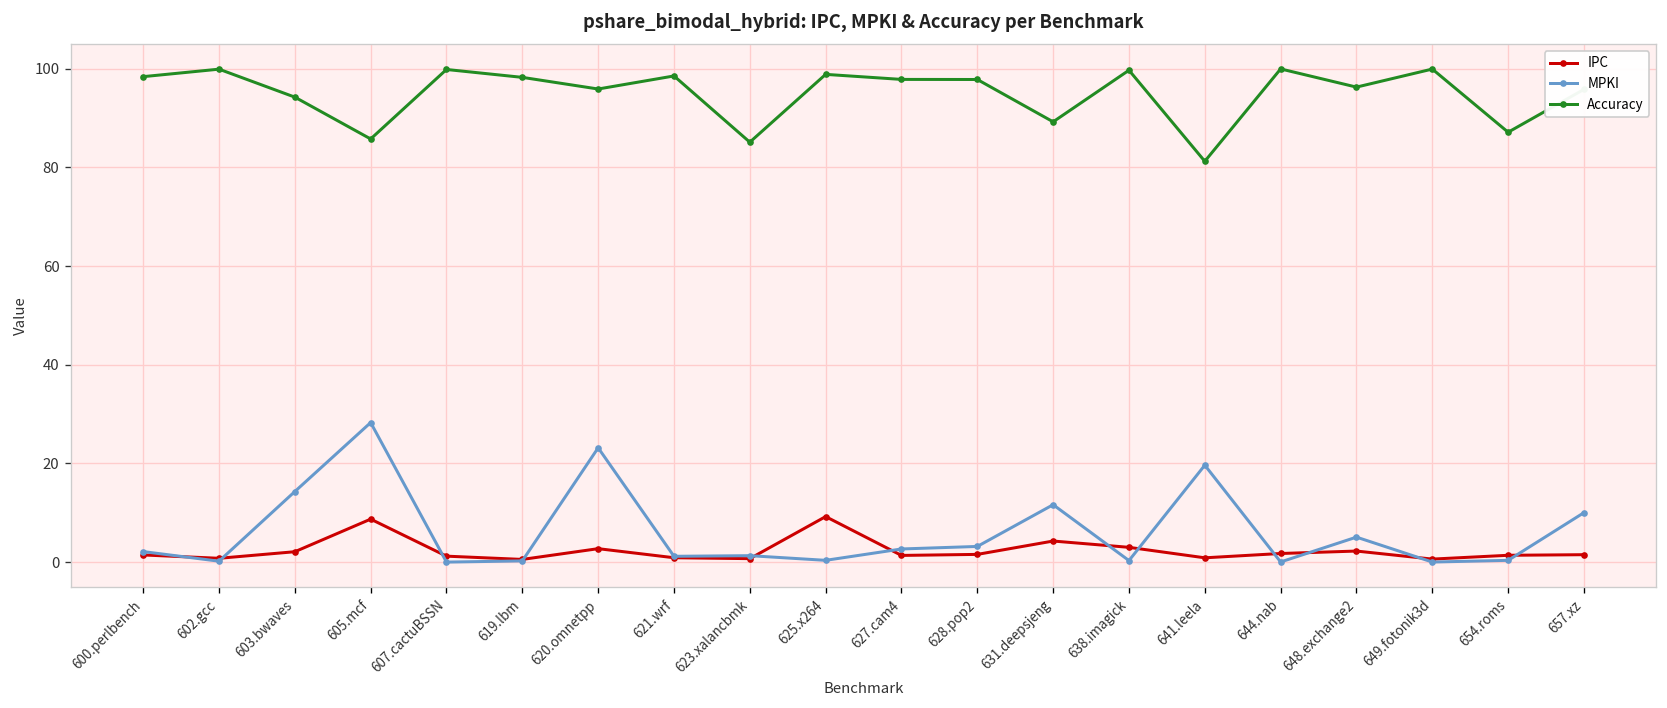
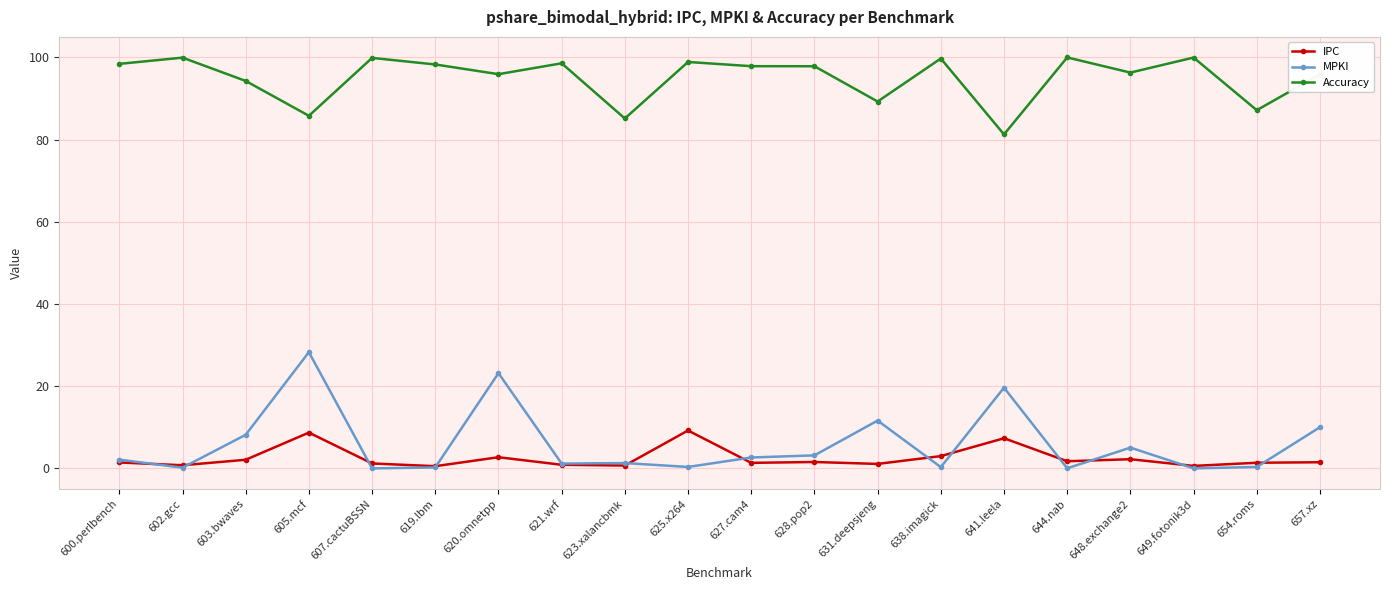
  {
    "IPC": {
      "600.perlbench": 1,
      "603.bwaves": 2,
      "605.mcf": 9,
      "607.cactuBSSN": 1,
      "620.omnetpp": 3,
      "625.x264": 9,
      "627.cam4": 1,
      "628.pop2": 2,
-     "631.deepsjeng": 4,
+     "631.deepsjeng": 1,
      "638.imagick": 3,
-     "641.leela": 1,
+     "641.leela": 7,
      "644.nab": 2,
      "648.exchange2": 2,
      "654.roms": 1,
      "657.xz": 2
    },
    "MPKI": {
      "600.perlbench": 2,
-     "603.bwaves": 14,
+     "603.bwaves": 8,
      "605.mcf": 28,
      "607.cactuBSSN": 0,
      "620.omnetpp": 23,
      "625.x264": 0,
      "627.cam4": 3,
      "628.pop2": 3,
      "631.deepsjeng": 12,
      "638.imagick": 0,
      "641.leela": 20,
      "644.nab": 0,
      "648.exchange2": 5,
      "654.roms": 0,
      "657.xz": 10
    },
    "Accuracy": {
      "600.perlbench": 98,
      "602.gcc": 100,
      "603.bwaves": 94,
      "605.mcf": 86,
      "607.cactuBSSN": 100,
      "619.lbm": 98,
      "620.omnetpp": 96,
      "621.wrf": 99,
      "623.xalancbmk": 85,
      "625.x264": 99,
      "627.cam4": 98,
      "628.pop2": 98,
      "631.deepsjeng": 89,
      "638.imagick": 100,
      "641.leela": 81,
      "644.nab": 100,
      "648.exchange2": 96,
      "649.fotonik3d": 100,
      "654.roms": 87
    }
  }
